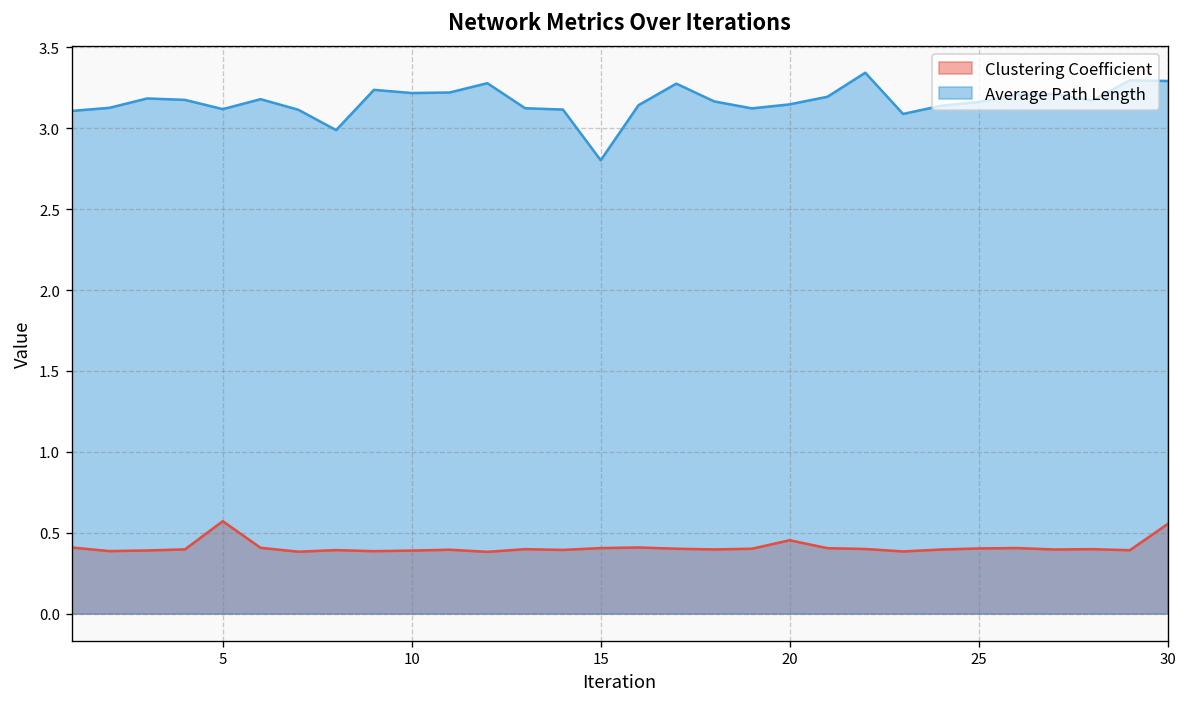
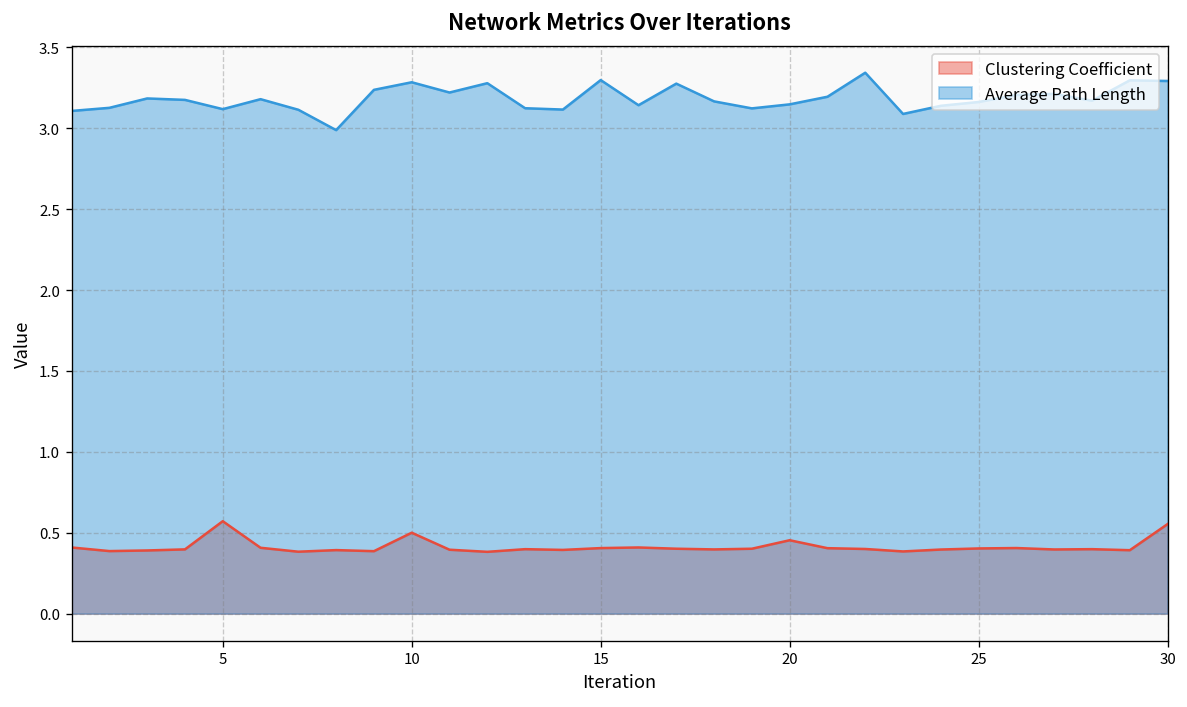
  {
    "Clustering Coefficient": {
      "5": 0.57,
-     "10": 0.39,
+     "10": 0.50,
      "15": 0.41,
      "20": 0.45,
      "25": 0.40,
      "30": 0.55
    },
    "Average Path Length": {
      "5": 3.12,
-     "10": 3.22,
-     "15": 2.80,
+     "10": 3.28,
+     "15": 3.30,
      "20": 3.15,
      "30": 3.29
    }
  }
